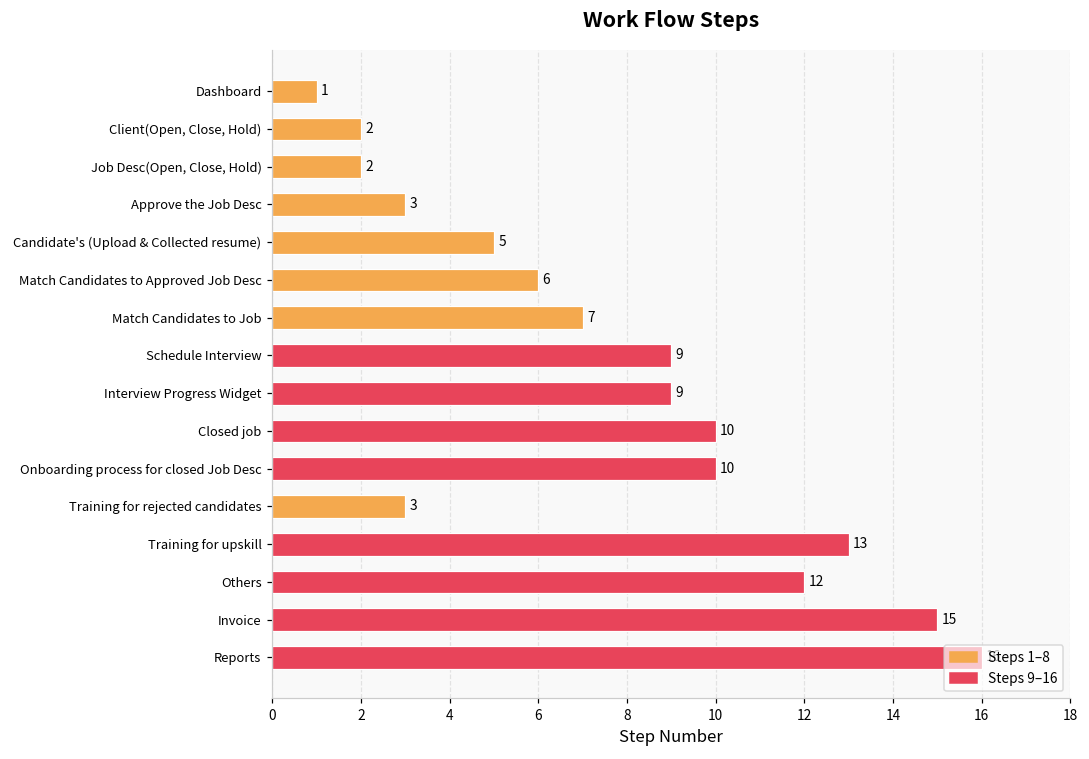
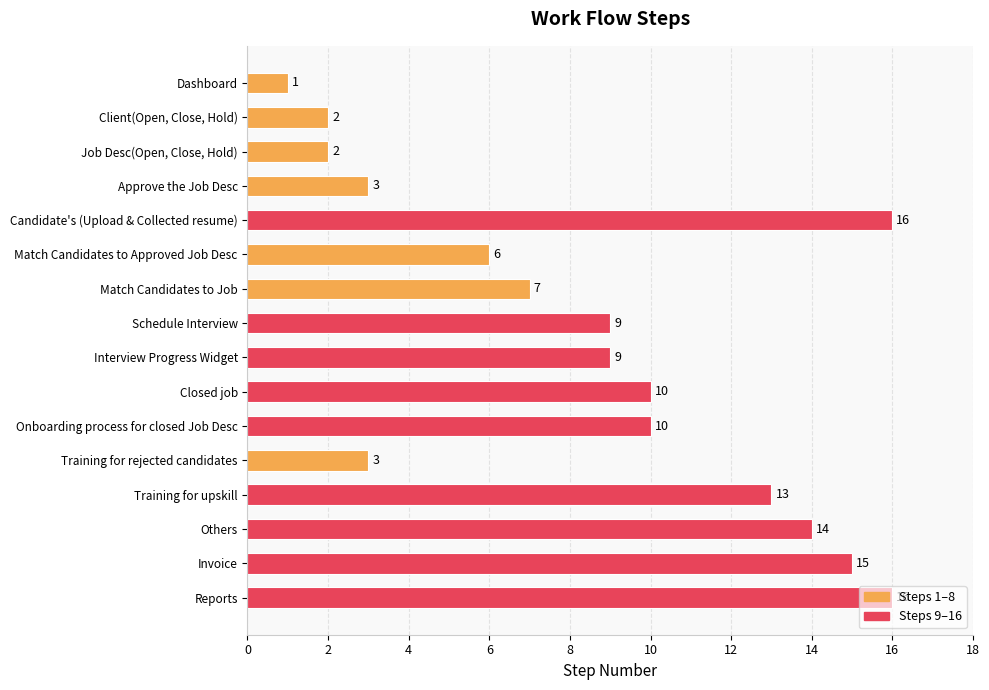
  {
    "Dashboard": 1,
    "Client(Open, Close, Hold)": 2,
    "Job Desc(Open, Close, Hold)": 2,
    "Approve the Job Desc": 3,
-   "Candidate's (Upload & Collected resume)": 5,
+   "Candidate's (Upload & Collected resume)": 16,
    "Match Candidates to Approved Job Desc": 6,
    "Match Candidates to Job": 7,
    "Schedule Interview": 9,
    "Interview Progress Widget": 9,
    "Closed job": 10,
    "Onboarding process for closed Job Desc": 10,
    "Training for rejected candidates": 3,
    "Training for upskill": 13,
-   "Others": 12,
+   "Others": 14,
    "Invoice": 15
  }
